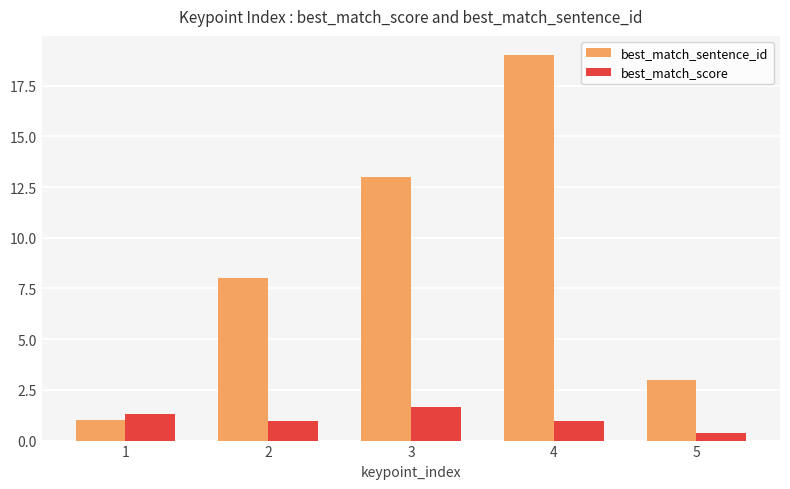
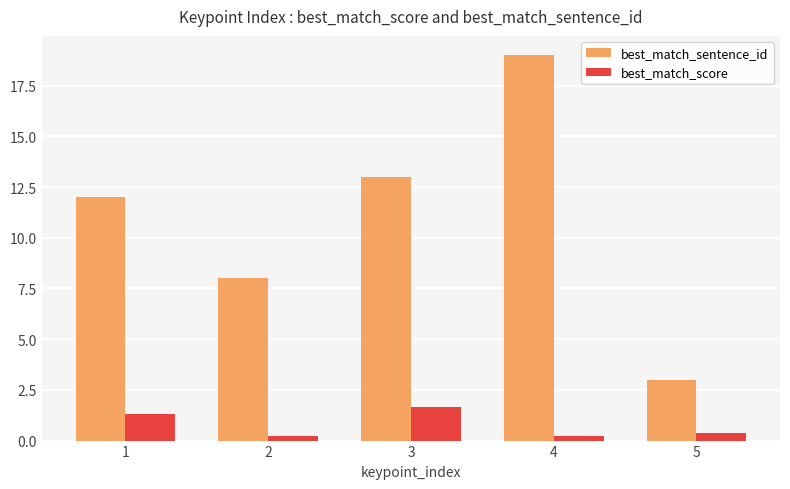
  {
    "best_match_sentence_id": {
-     "1": 1,
+     "1": 12,
      "2": 8,
      "3": 13,
      "4": 19,
      "5": 3
    },
    "best_match_score": {
      "1": 1.3,
-     "2": 1.0,
+     "2": 0.2,
      "3": 1.7,
-     "4": 1.0,
+     "4": 0.3,
      "5": 0.4
    }
  }
